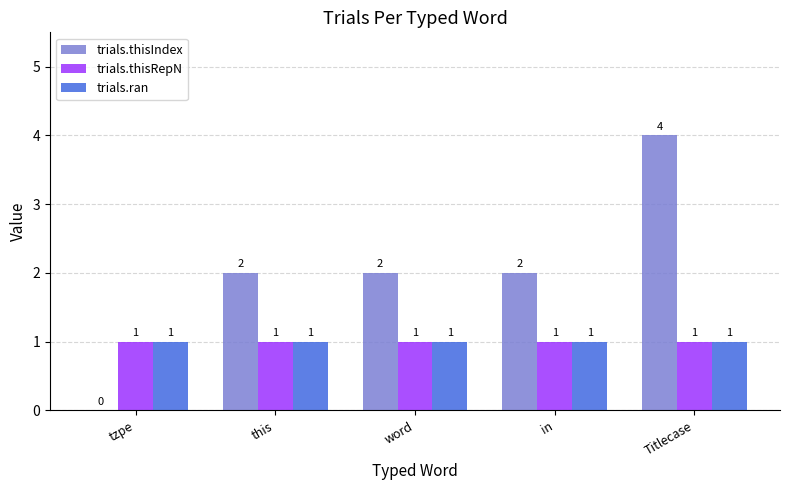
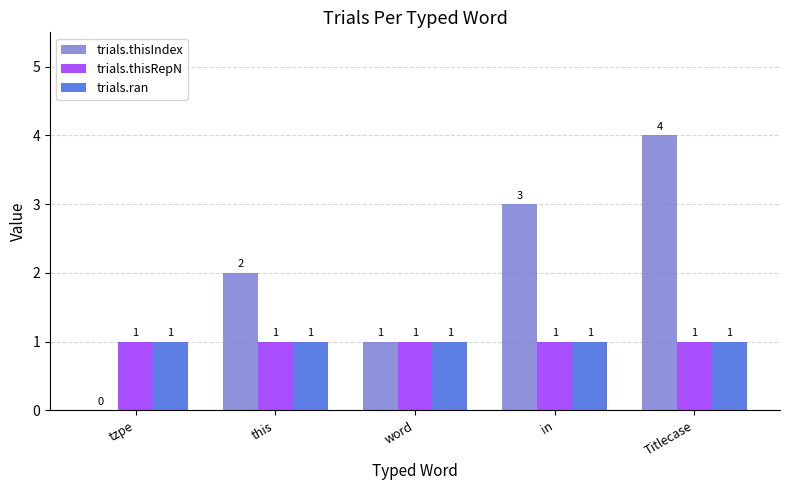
  {
    "trials.thisIndex": {
      "tzpe": 0,
      "this": 2,
-     "word": 2,
-     "in": 2,
+     "word": 1,
+     "in": 3,
      "Titlecase": 4
    },
    "trials.thisRepN": {
      "tzpe": 1,
      "this": 1,
      "word": 1,
      "in": 1,
      "Titlecase": 1
    },
    "trials.ran": {
      "tzpe": 1,
      "this": 1,
      "word": 1,
      "in": 1,
      "Titlecase": 1
    }
  }
